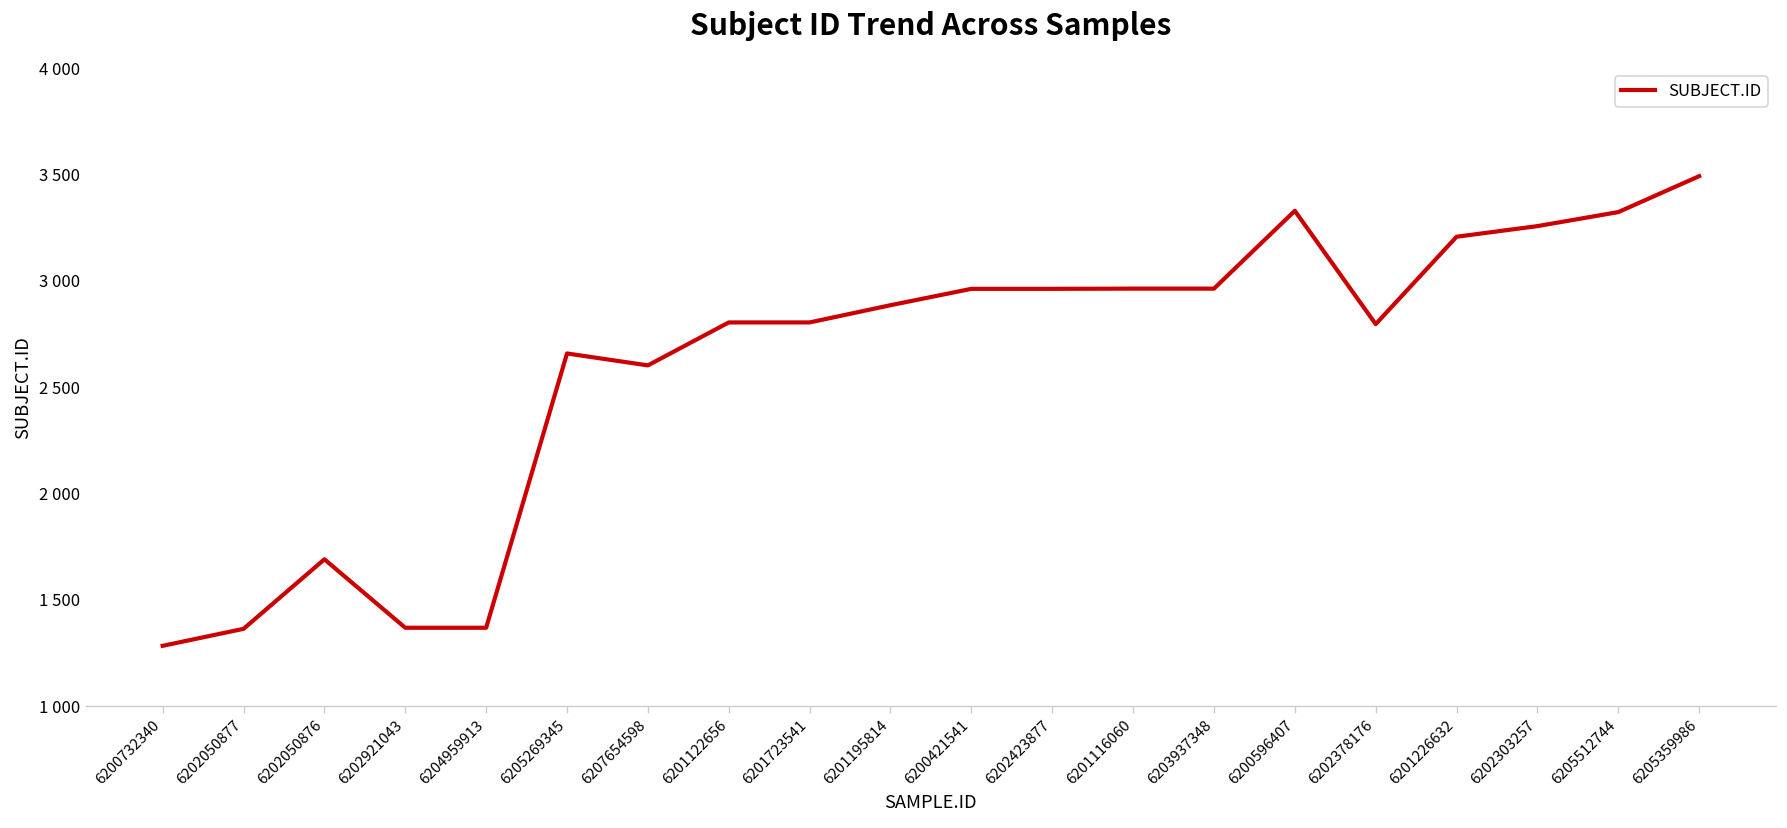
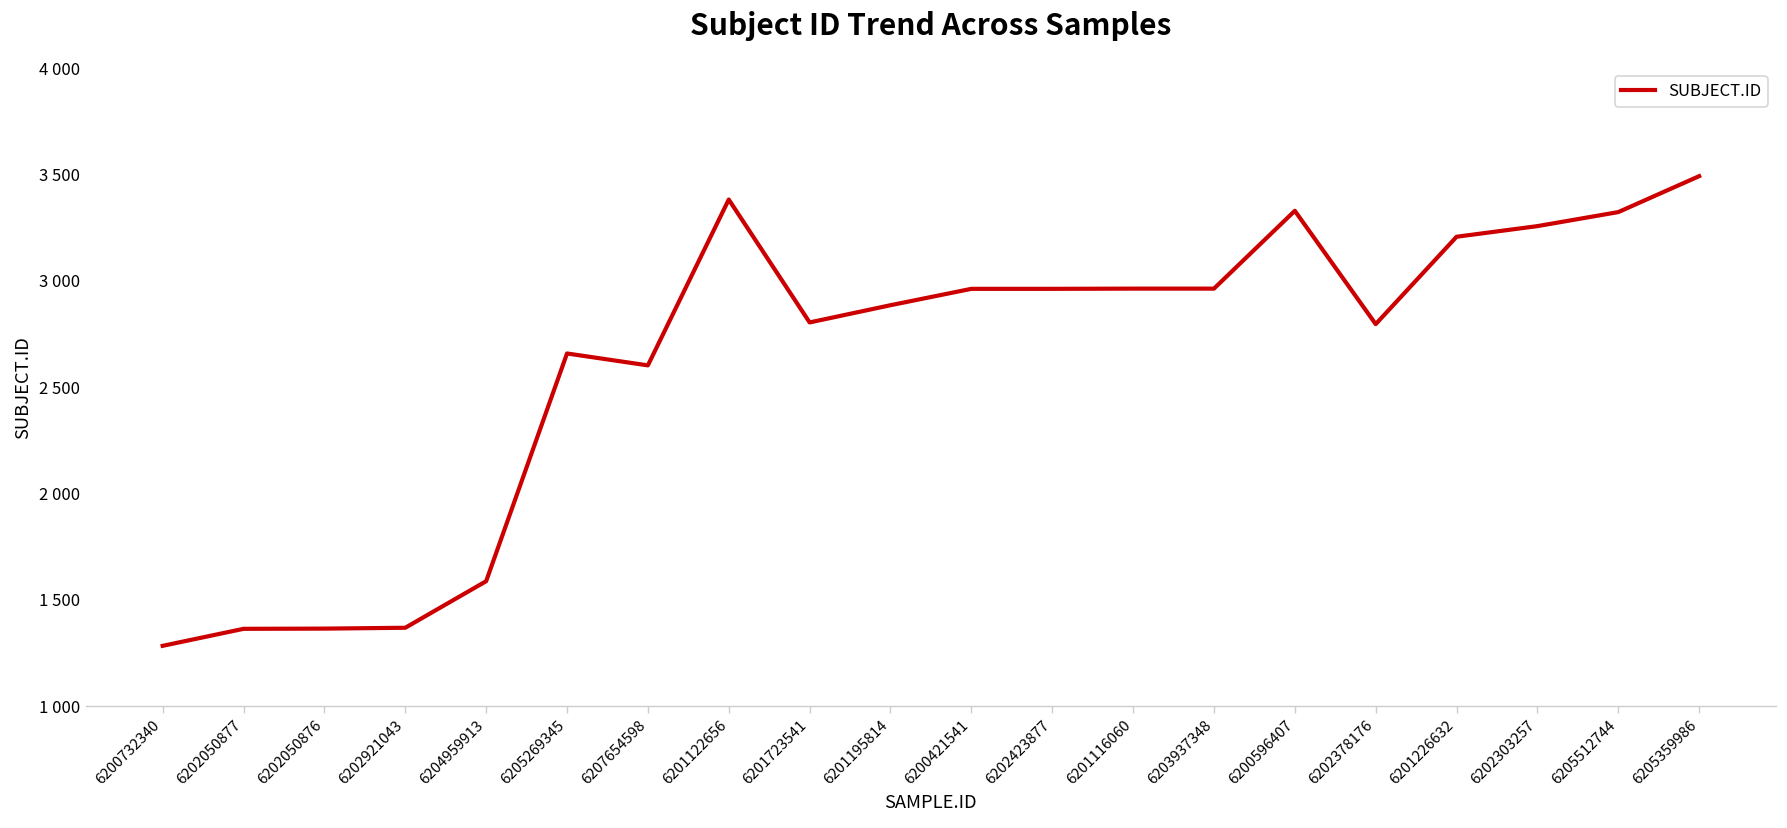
  {
    "6200732340": 1280,
    "6202050877": 1360,
-   "6202050876": 1690,
+   "6202050876": 1360,
    "6202921043": 1370,
-   "6204959913": 1370,
+   "6204959913": 1590,
    "6205269345": 2660,
    "6207654598": 2600,
-   "6201122656": 2800,
+   "6201122656": 3380,
    "6201723541": 2800,
    "6201195814": 2890,
    "6200421541": 2960,
    "6202423877": 2960,
    "6201116060": 2960,
    "6203937348": 2960,
    "6200596407": 3330,
    "6202378176": 2800,
    "6201226632": 3210,
    "6202303257": 3260,
    "6205512744": 3320,
    "6205359986": 3490
  }
